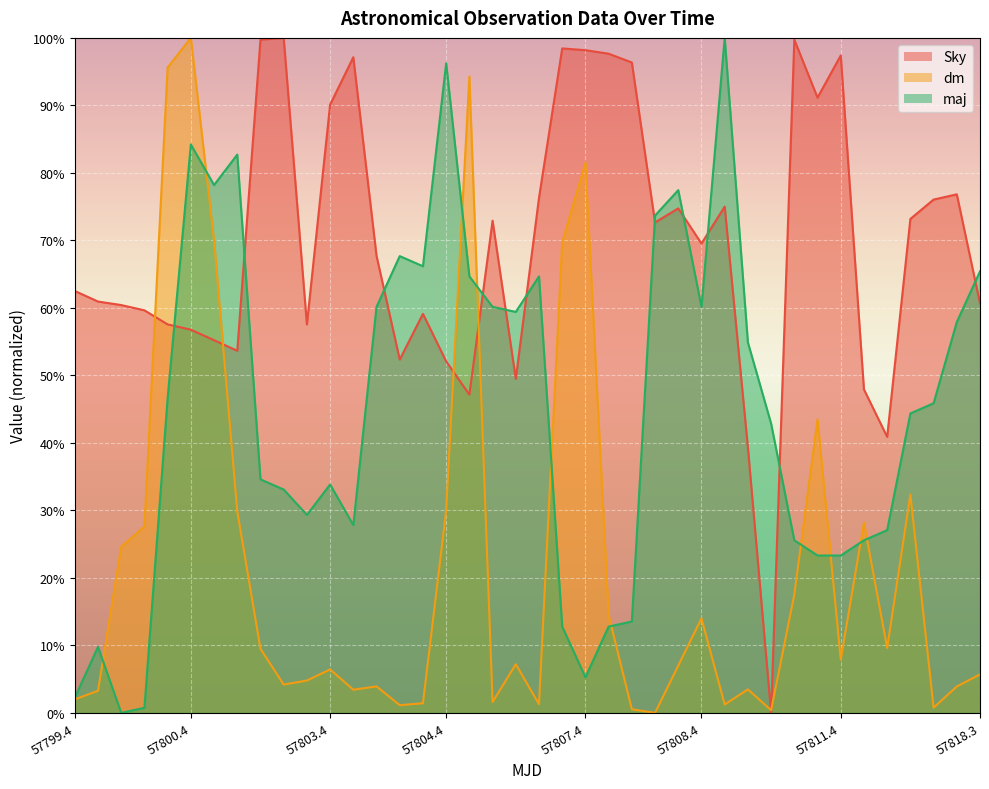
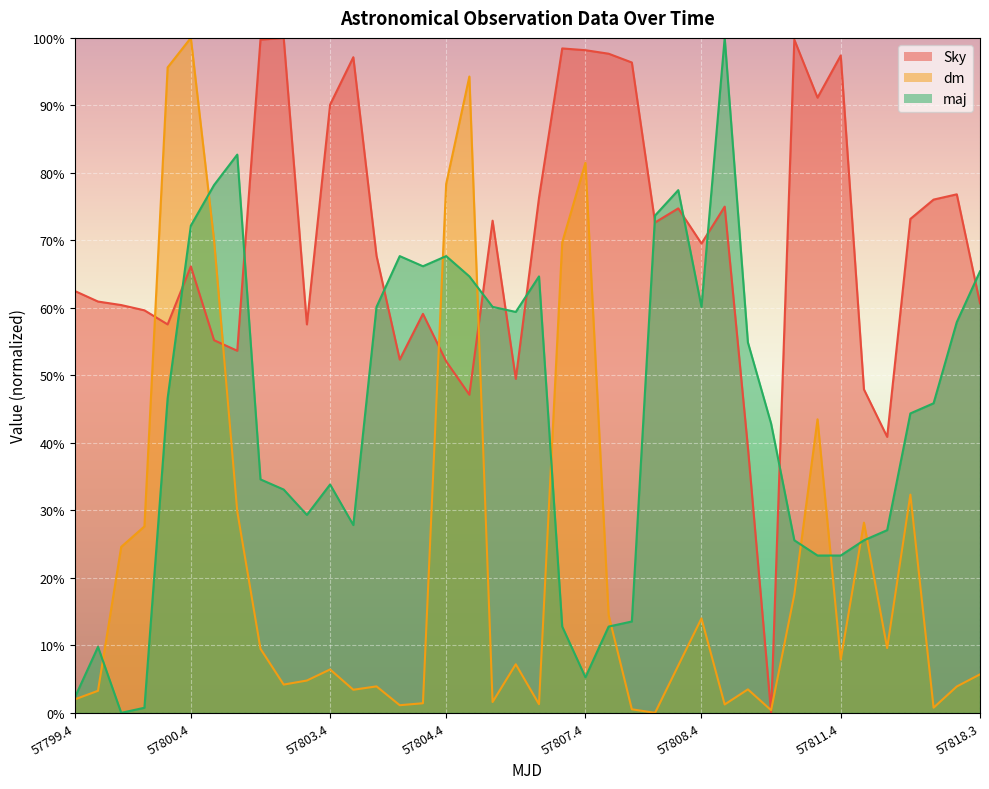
  {
    "Sky": {
      "57799.4": "62%",
-     "57800.4": "57%",
+     "57800.4": "66%",
      "57803.4": "90%",
      "57804.4": "52%",
      "57807.4": "98%",
      "57808.4": "70%",
      "57811.4": "97%",
      "57818.3": "61%"
    },
    "dm": {
      "57800.4": "100%",
      "57803.4": "6%",
-     "57804.4": "30%",
+     "57804.4": "78%",
      "57807.4": "81%",
      "57808.4": "14%",
      "57811.4": "8%",
      "57818.3": "6%"
    },
    "maj": {
-     "57800.4": "84%",
+     "57800.4": "72%",
      "57803.4": "34%",
-     "57804.4": "96%",
+     "57804.4": "68%",
      "57807.4": "5%",
      "57808.4": "60%",
      "57811.4": "23%",
      "57818.3": "65%"
    }
  }
